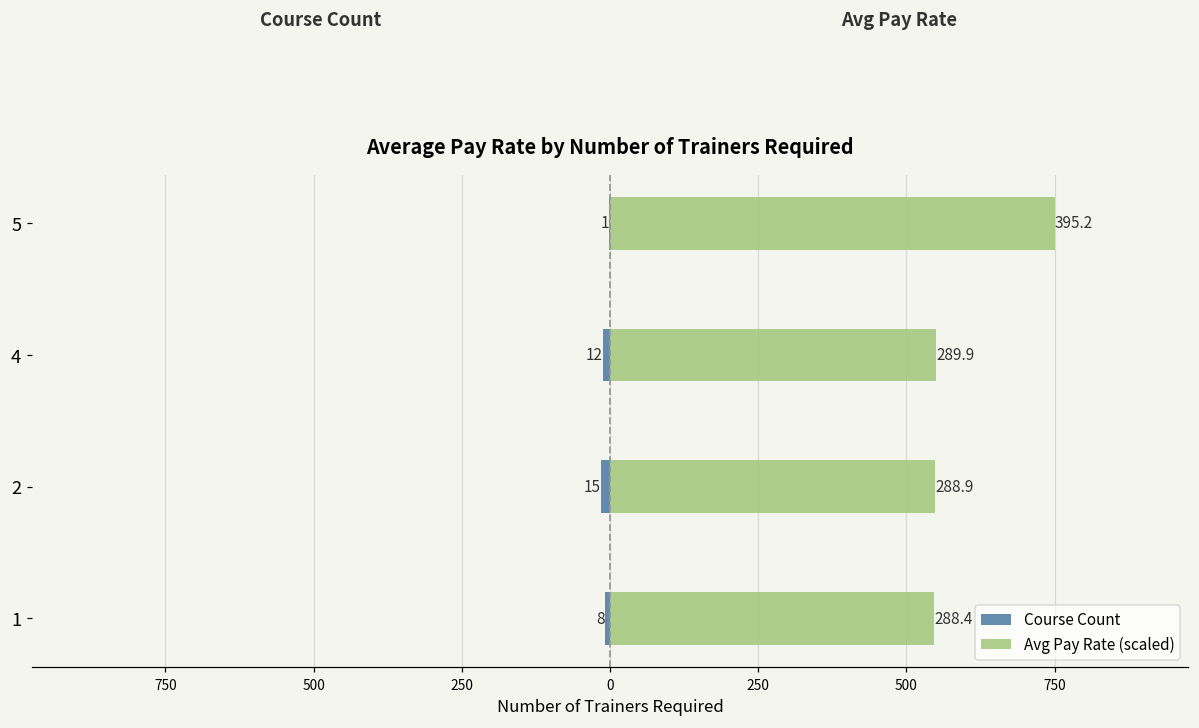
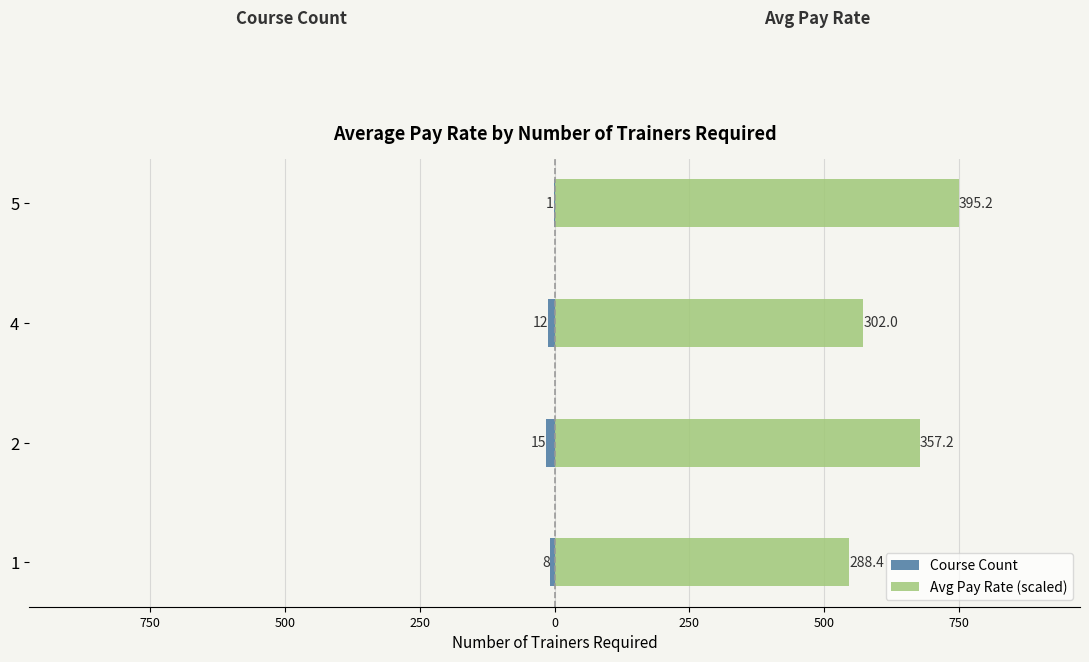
  {
    "Avg Pay Rate (scaled)": {
-     "4": 289.9,
-     "2": 288.9
+     "4": 302.0,
+     "2": 357.2
    }
  }
